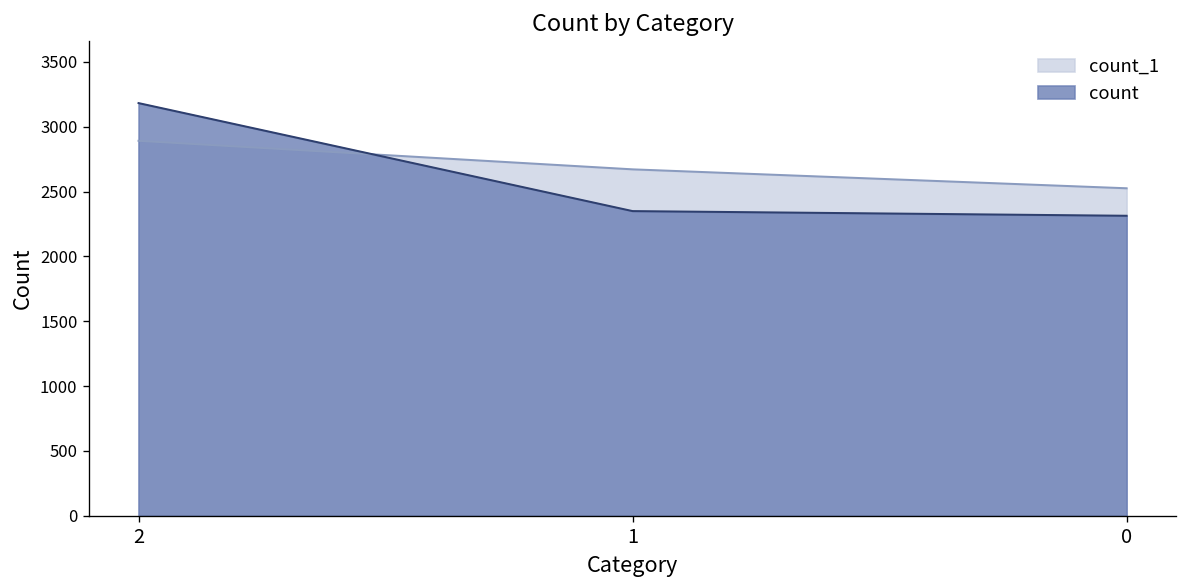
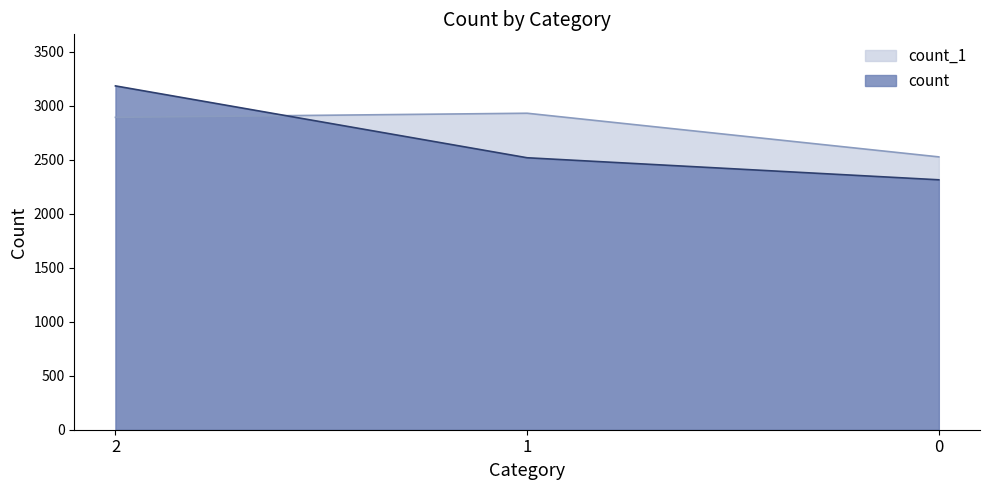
  {
    "count_1": {
      "2": 2890,
-     "1": 2670,
+     "1": 2930,
      "0": 2530
    },
    "count": {
      "2": 3180,
-     "1": 2350,
+     "1": 2520,
      "0": 2310
    }
  }
